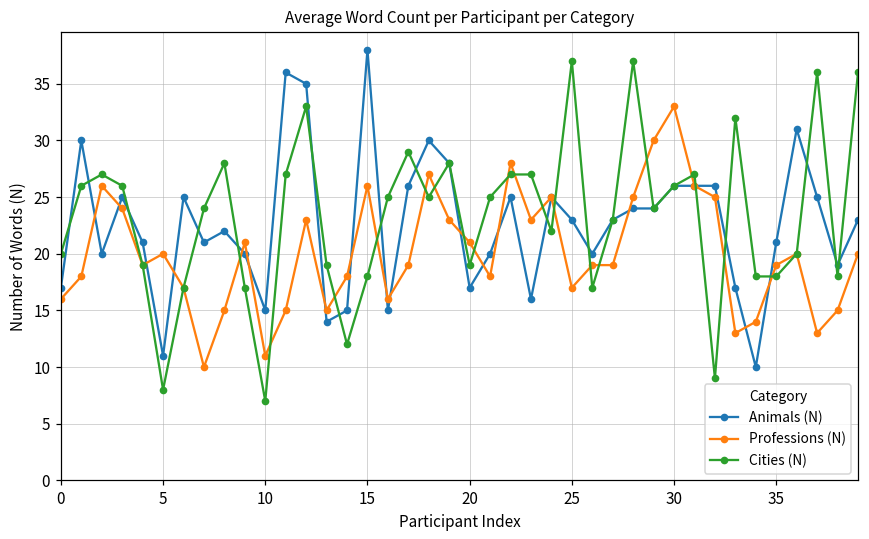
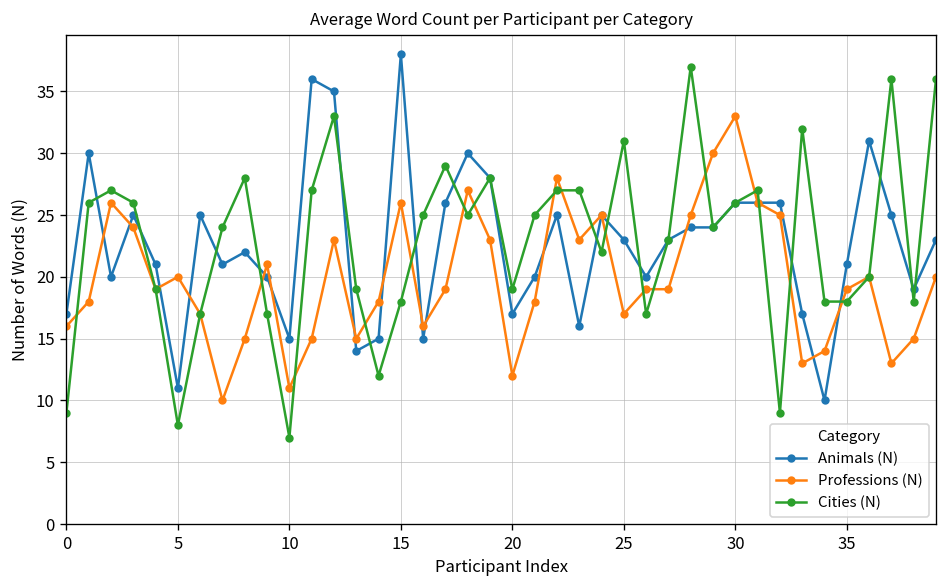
  {
    "Animals (N)": {
      "0": 17,
      "5": 11,
      "10": 15,
      "15": 38,
      "20": 17,
      "25": 23,
      "35": 21
    },
    "Professions (N)": {
      "0": 16,
      "5": 20,
      "10": 11,
      "15": 26,
-     "20": 21,
+     "20": 12,
      "25": 17,
      "30": 33,
      "35": 19
    },
    "Cities (N)": {
-     "0": 20,
+     "0": 9,
      "5": 8,
      "10": 7,
      "15": 18,
      "20": 19,
-     "25": 37,
+     "25": 31,
      "35": 18
    }
  }
